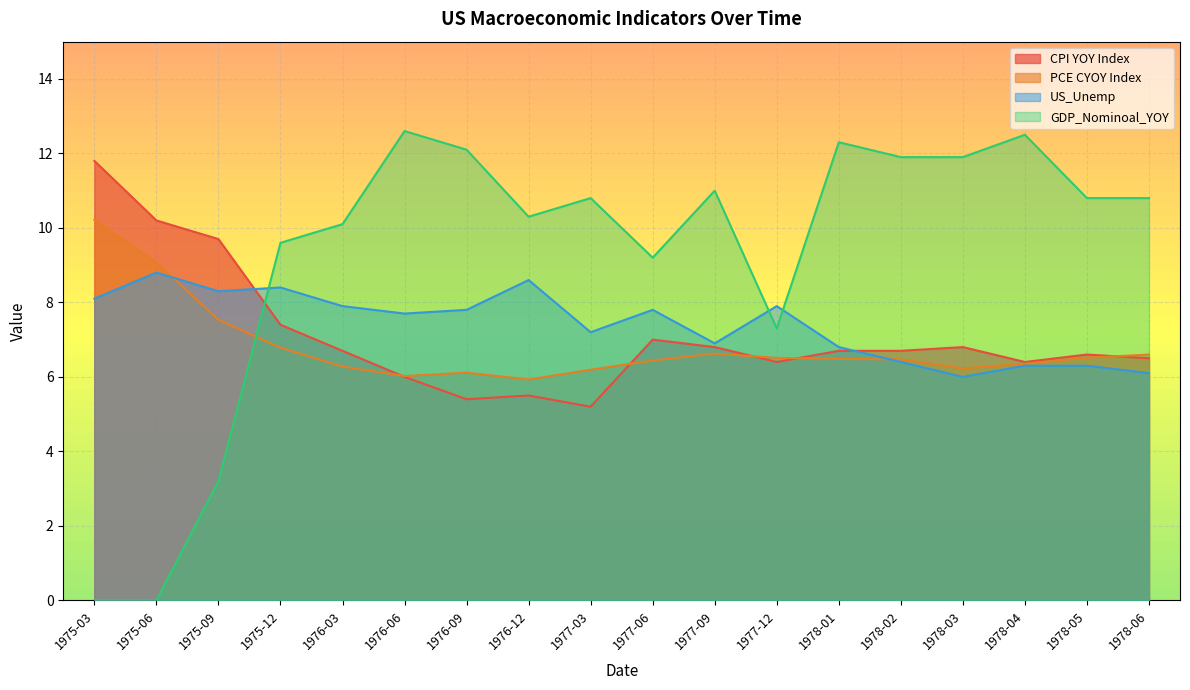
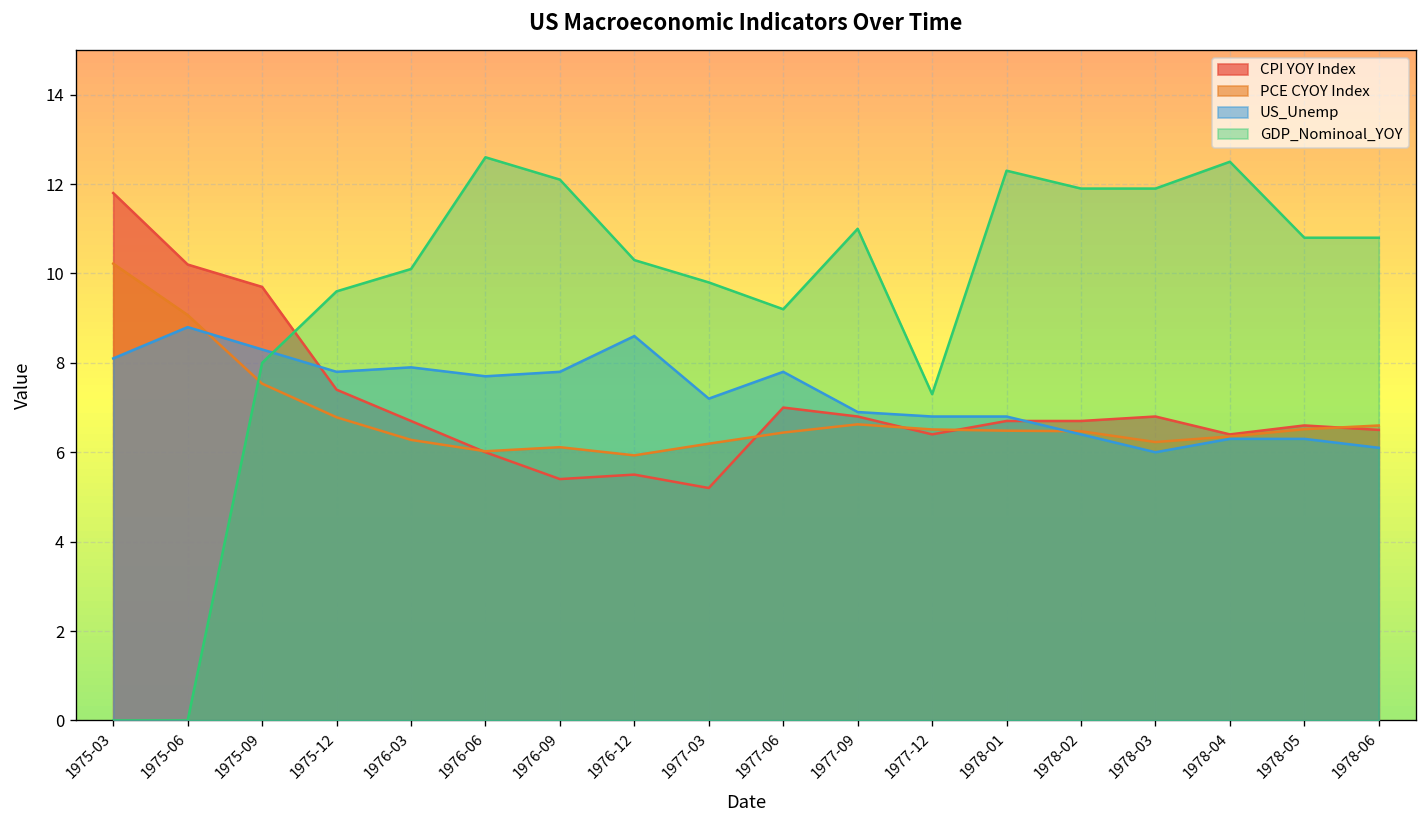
  {
    "US_Unemp": {
      "1975-03": 8.1,
      "1975-06": 8.8,
      "1975-09": 8.3,
-     "1975-12": 8.4,
+     "1975-12": 7.8,
      "1976-03": 7.9,
      "1976-06": 7.7,
      "1976-09": 7.8,
      "1976-12": 8.6,
      "1977-03": 7.2,
      "1977-06": 7.8,
      "1977-09": 6.9,
-     "1977-12": 7.9,
+     "1977-12": 6.8,
      "1978-01": 6.8,
      "1978-02": 6.4,
      "1978-03": 6.0,
      "1978-05": 6.3,
      "1978-06": 6.1
    },
    "GDP_Nominoal_YOY": {
      "1975-03": 0.0,
      "1975-06": 0.0,
-     "1975-09": 3.2,
+     "1975-09": 8.0,
      "1975-12": 9.6,
      "1976-03": 10.1,
      "1976-06": 12.6,
      "1976-09": 12.1,
      "1976-12": 10.3,
-     "1977-03": 10.8,
+     "1977-03": 9.8,
      "1977-06": 9.2,
      "1977-09": 11.0,
      "1977-12": 7.3,
      "1978-01": 12.3,
      "1978-02": 11.9,
      "1978-03": 11.9,
      "1978-04": 12.5,
      "1978-05": 10.8,
      "1978-06": 10.8
    }
  }
